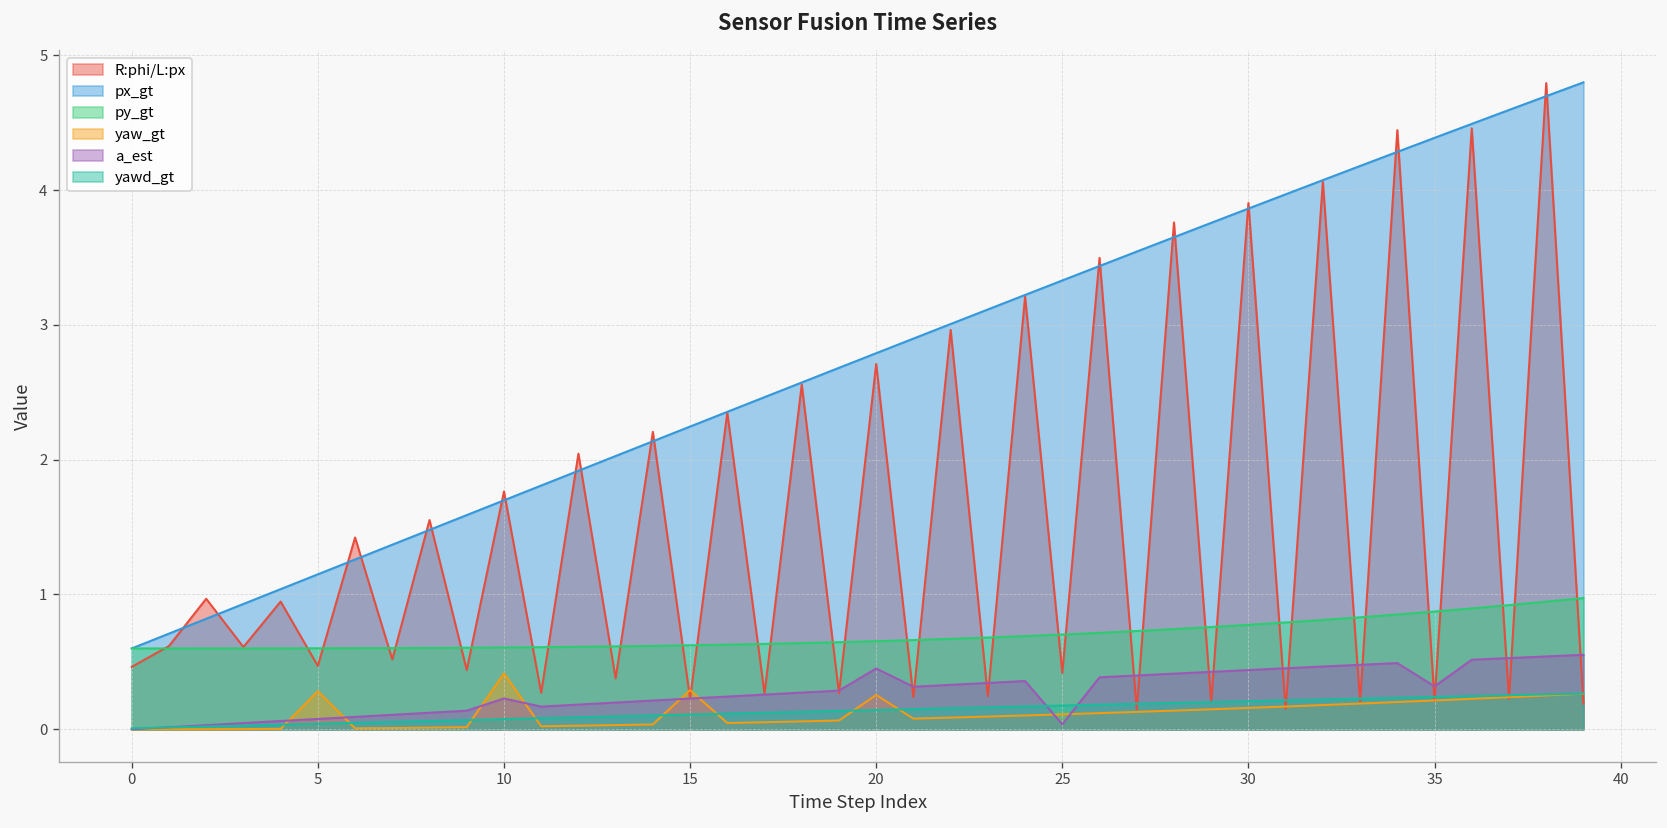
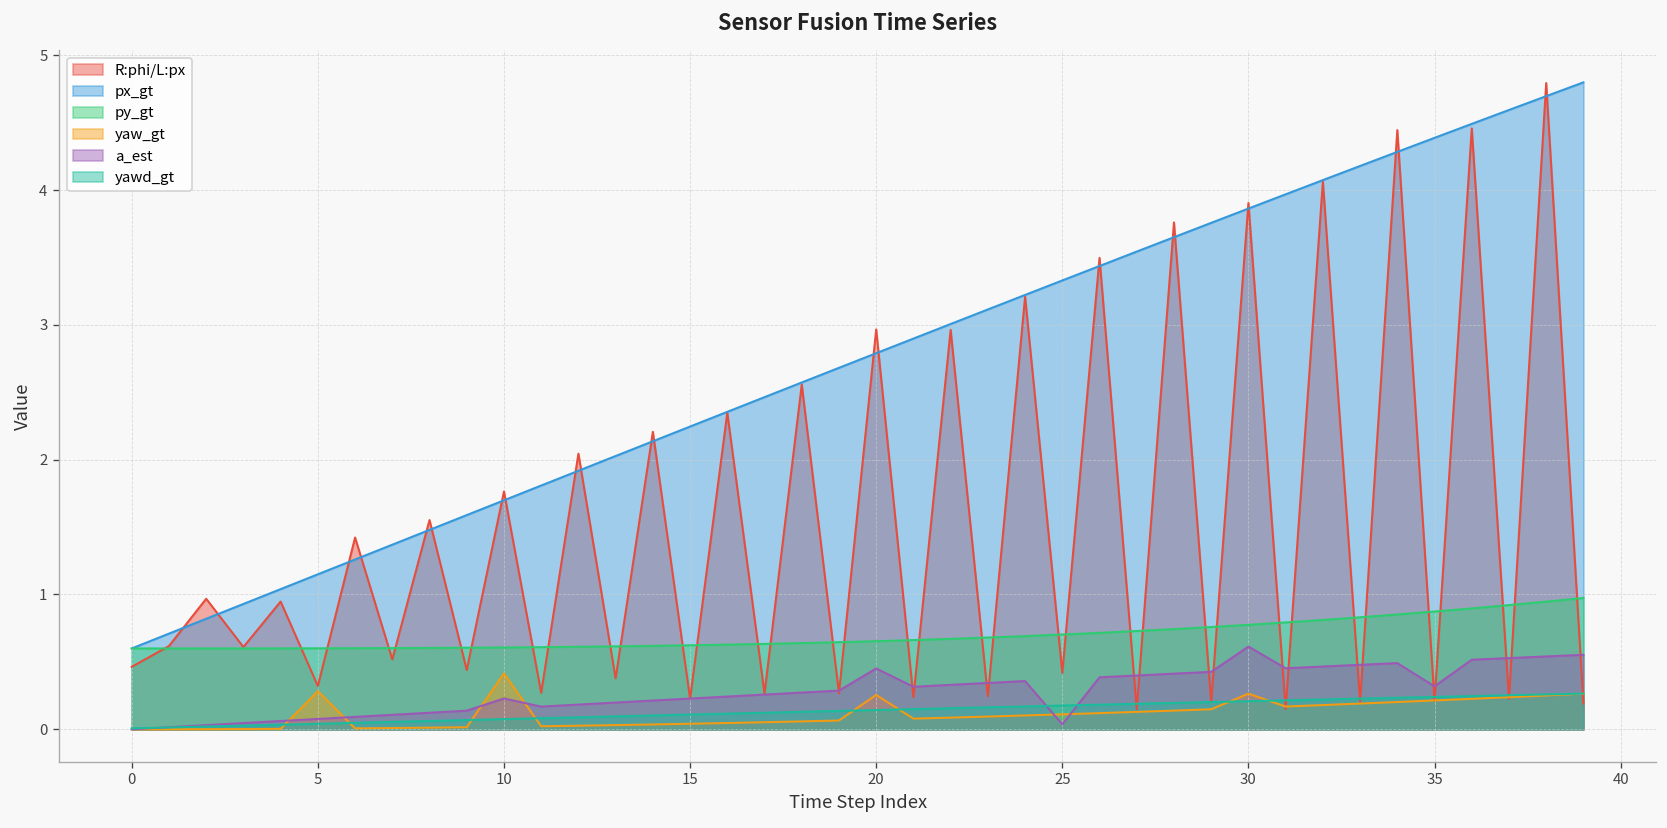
  {
    "R:phi/L:px": {
      "0": 0.46,
-     "5": 0.47,
+     "5": 0.32,
      "10": 1.76,
-     "20": 2.71,
+     "20": 2.97,
      "25": 0.42,
      "30": 3.90
    },
    "yaw_gt": {
      "5": 0.28,
      "10": 0.41,
-     "15": 0.29,
+     "15": 0.04,
      "20": 0.25,
      "25": 0.11,
-     "30": 0.16
+     "30": 0.26
    },
    "a_est": {
      "5": 0.08,
      "10": 0.23,
      "20": 0.45,
      "25": 0.04,
-     "30": 0.44,
+     "30": 0.61,
      "35": 0.32
    }
  }
